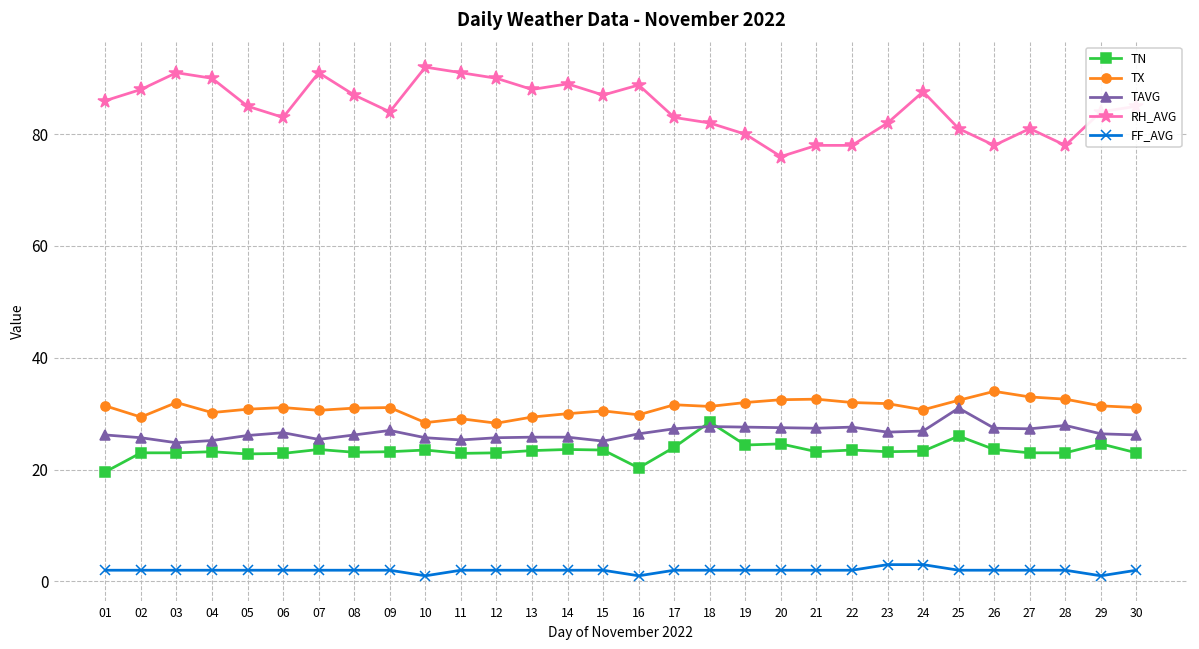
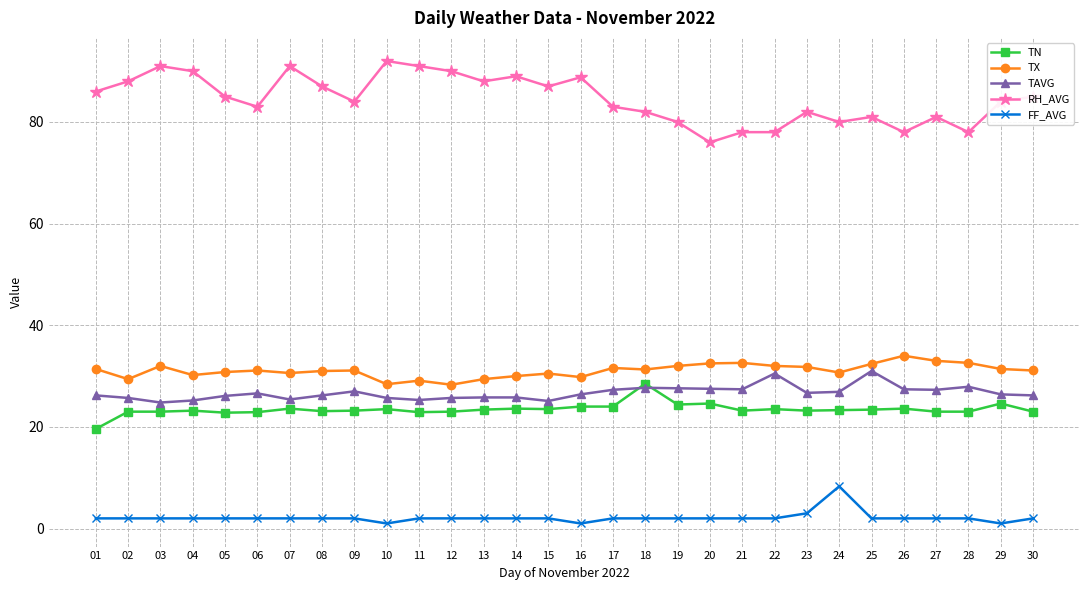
  {
    "TN": {
      "01": 20,
      "02": 23,
      "03": 23,
      "04": 23,
      "05": 23,
      "06": 23,
      "07": 24,
      "08": 23,
      "09": 23,
      "10": 24,
      "11": 23,
      "12": 23,
      "13": 23,
      "14": 24,
      "15": 24,
-     "16": 20,
+     "16": 24,
      "17": 24,
      "18": 29,
      "19": 24,
      "20": 25,
      "21": 23,
      "22": 24,
      "23": 23,
      "24": 23,
-     "25": 26,
+     "25": 23,
      "26": 24,
      "27": 23,
      "28": 23,
      "29": 25,
      "30": 23
    },
    "TX": {
      "01": 31,
      "02": 29,
      "03": 32,
      "04": 30,
      "05": 31,
      "06": 31,
      "07": 31,
      "08": 31,
      "09": 31,
      "10": 28,
      "11": 29,
      "12": 28,
      "13": 29,
      "14": 30,
      "15": 31,
      "16": 30,
      "17": 32,
      "18": 31,
      "19": 32,
      "20": 33,
      "21": 33,
      "22": 32,
      "23": 32,
      "24": 31,
      "25": 32,
      "26": 34,
      "27": 33,
      "28": 33,
      "29": 31,
      "30": 31
    },
    "TAVG": {
      "01": 26,
      "02": 26,
      "03": 25,
      "04": 25,
      "05": 26,
      "06": 27,
      "07": 25,
      "08": 26,
      "09": 27,
      "10": 26,
      "11": 25,
      "12": 26,
      "13": 26,
      "14": 26,
      "15": 25,
      "16": 26,
      "17": 27,
      "18": 28,
      "19": 28,
      "20": 28,
      "21": 27,
-     "22": 28,
+     "22": 31,
      "23": 27,
      "24": 27,
      "25": 31,
      "26": 27,
      "27": 27,
      "28": 28,
      "29": 26,
      "30": 26
    },
    "RH_AVG": {
      "01": 86,
      "02": 88,
      "03": 91,
      "04": 90,
      "05": 85,
      "06": 83,
      "07": 91,
      "08": 87,
      "09": 84,
      "10": 92,
      "11": 91,
      "12": 90,
      "13": 88,
      "14": 89,
      "15": 87,
      "16": 89,
      "17": 83,
      "18": 82,
      "19": 80,
      "20": 76,
      "21": 78,
      "22": 78,
      "23": 82,
-     "24": 88,
+     "24": 80,
      "25": 81,
      "26": 78,
      "27": 81,
      "28": 78
    },
    "FF_AVG": {
      "01": 2,
      "02": 2,
      "03": 2,
      "04": 2,
      "05": 2,
      "06": 2,
      "07": 2,
      "08": 2,
      "09": 2,
      "10": 1,
      "11": 2,
      "12": 2,
      "13": 2,
      "14": 2,
      "15": 2,
      "16": 1,
      "17": 2,
      "18": 2,
      "19": 2,
      "20": 2,
      "21": 2,
      "22": 2,
      "23": 3,
-     "24": 3,
+     "24": 8,
      "25": 2,
      "26": 2,
      "27": 2,
      "28": 2,
      "29": 1,
      "30": 2
    }
  }
